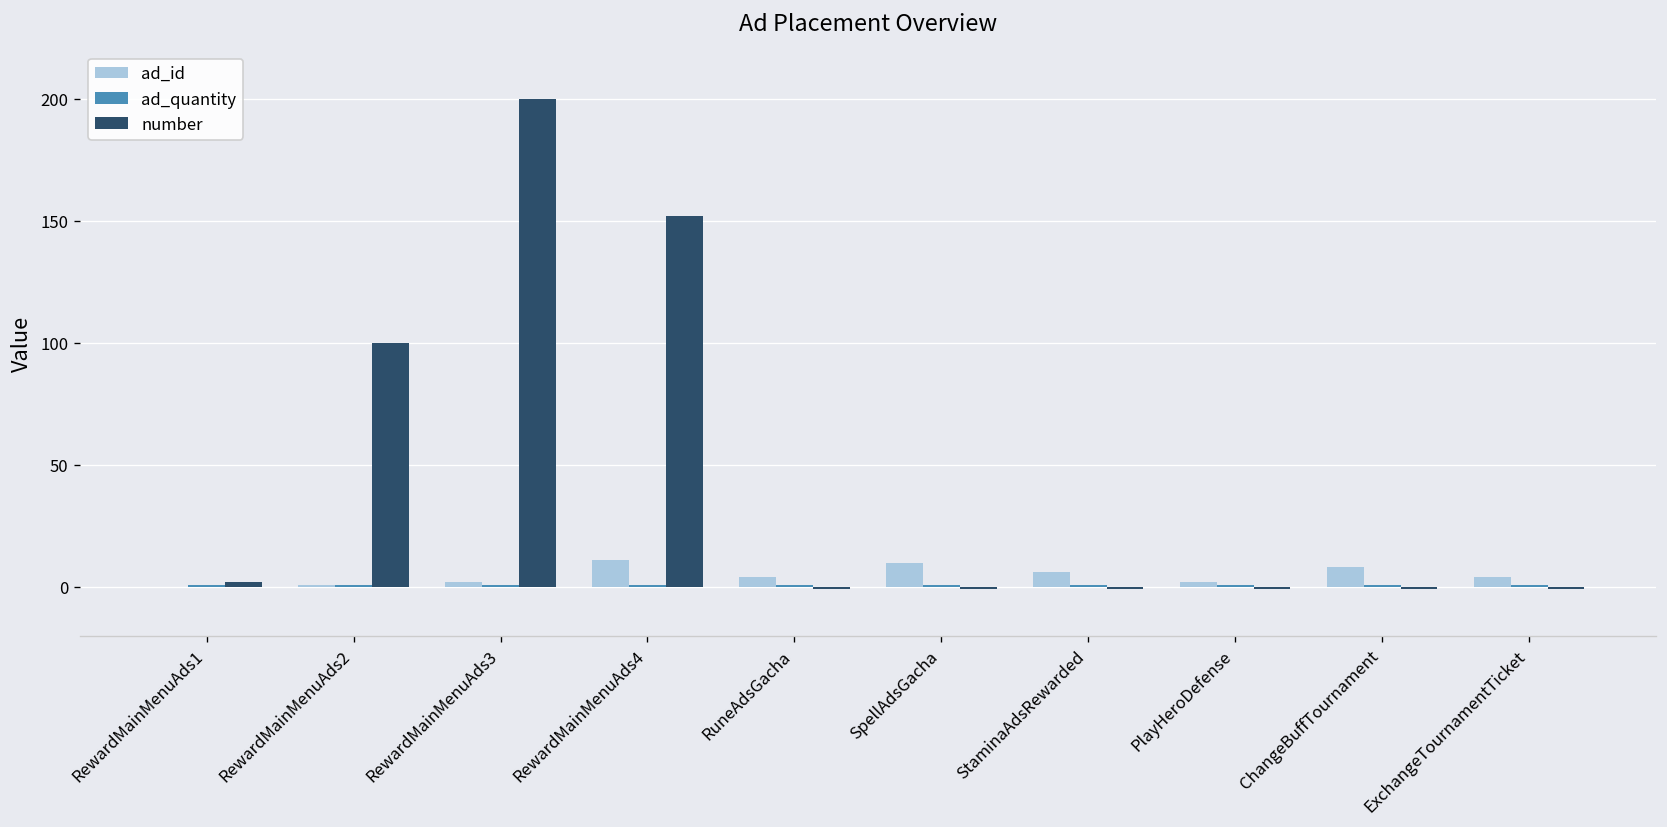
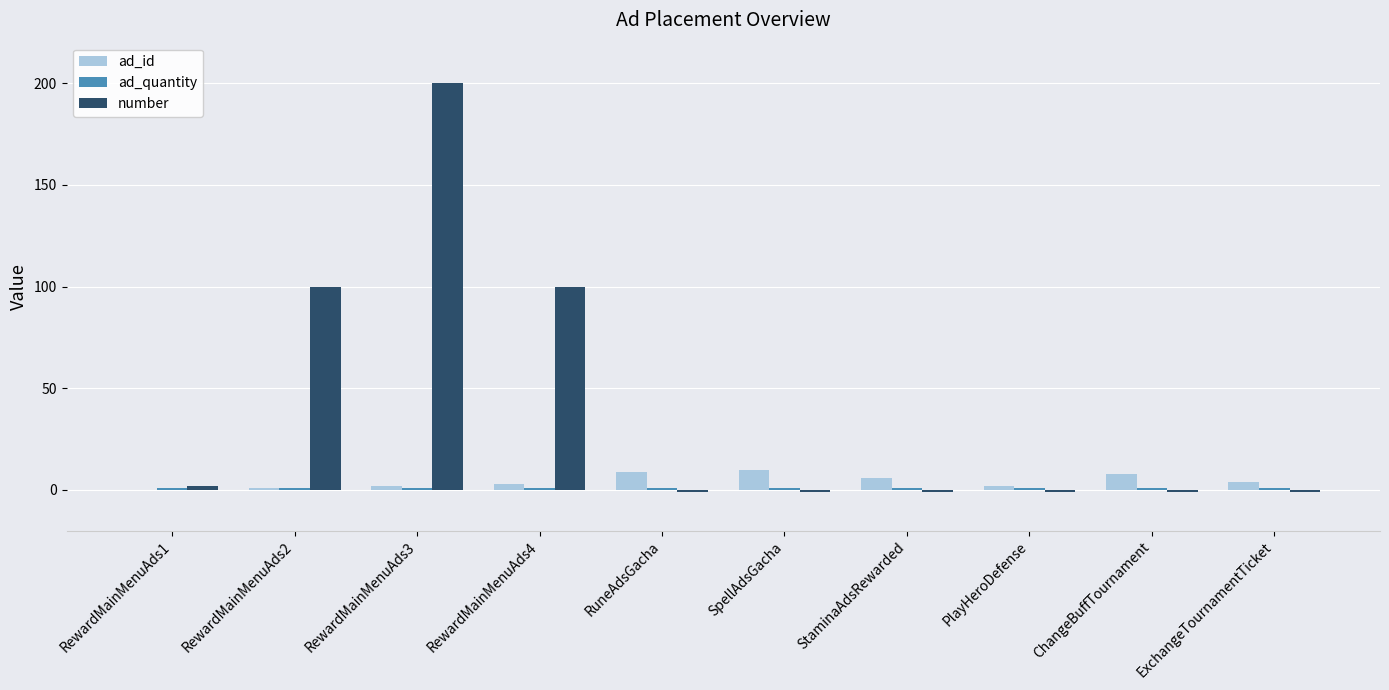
  {
    "ad_id": {
      "RewardMainMenuAds1": 0,
      "RewardMainMenuAds3": 2,
-     "RewardMainMenuAds4": 11,
-     "RuneAdsGacha": 4,
+     "RewardMainMenuAds4": 3,
+     "RuneAdsGacha": 9,
      "SpellAdsGacha": 10,
      "StaminaAdsRewarded": 6,
      "PlayHeroDefense": 2,
      "ChangeBuffTournament": 8,
      "ExchangeTournamentTicket": 4
    },
    "number": {
      "RewardMainMenuAds1": 2,
      "RewardMainMenuAds2": 100,
      "RewardMainMenuAds3": 200,
-     "RewardMainMenuAds4": 152
+     "RewardMainMenuAds4": 100
    }
  }
